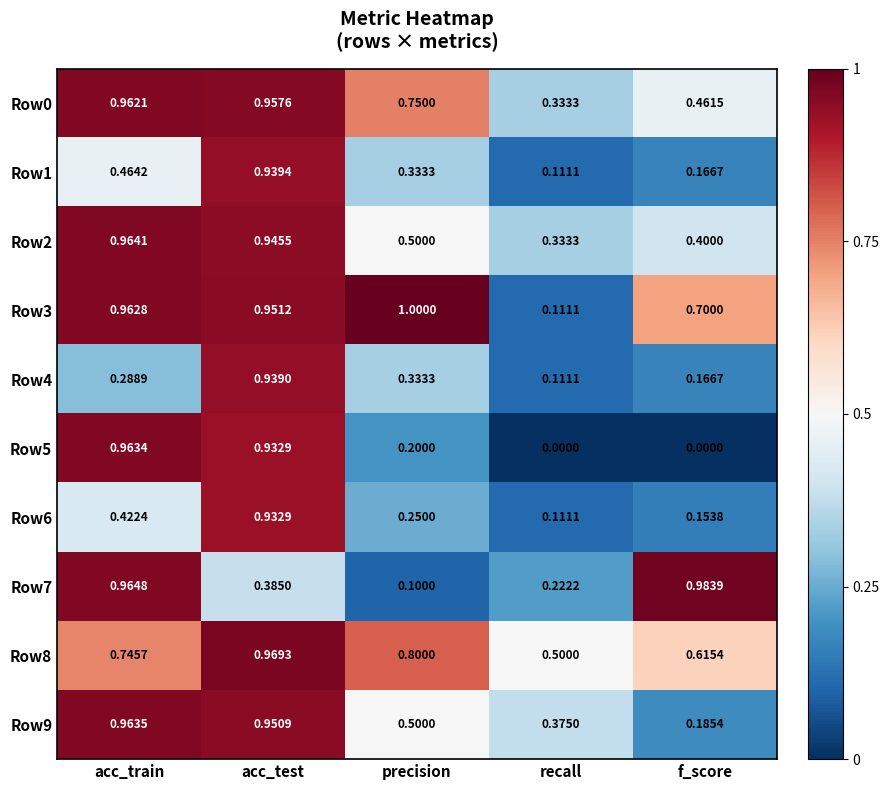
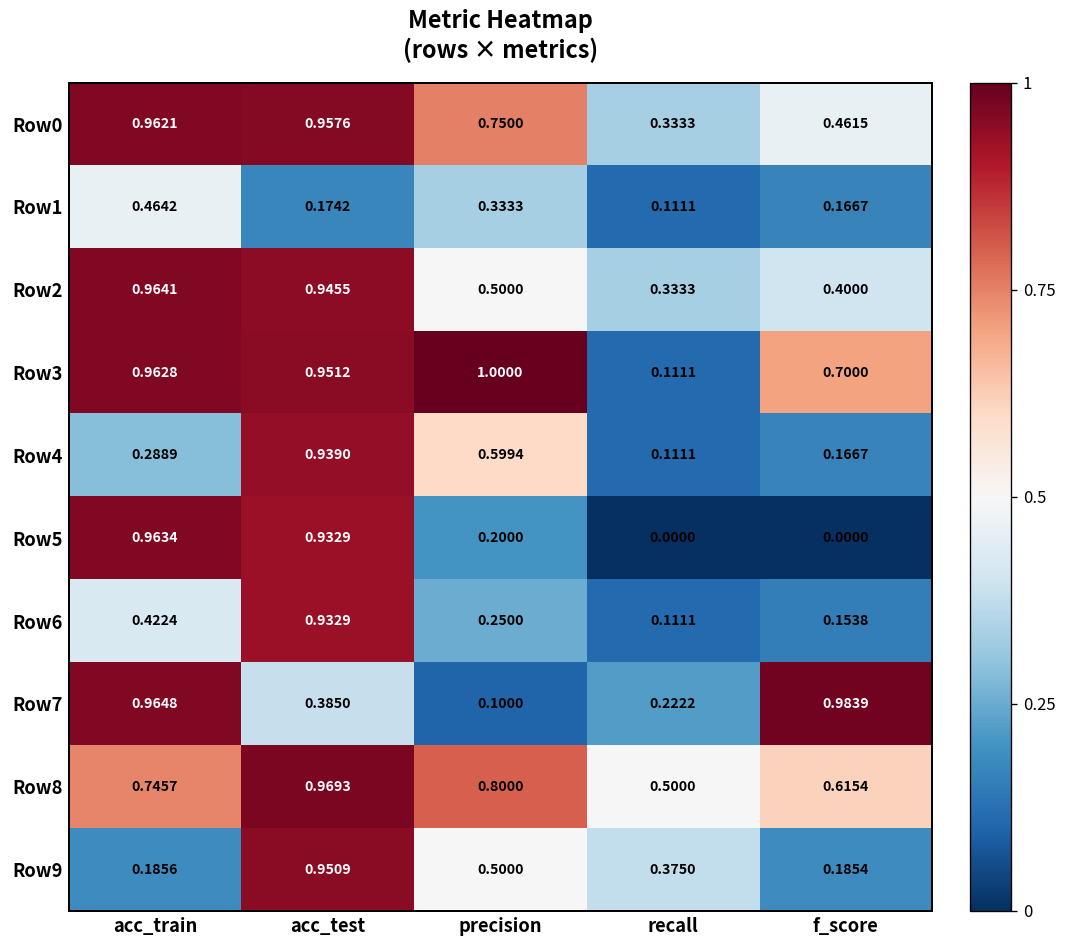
  {
    "Row0": {
      "acc_train": 0.9621,
      "acc_test": 0.9576,
      "precision": 0.7500,
      "recall": 0.3333,
      "f_score": 0.4615
    },
    "Row1": {
      "acc_train": 0.4642,
-     "acc_test": 0.9394,
+     "acc_test": 0.1742,
      "precision": 0.3333,
      "recall": 0.1111,
      "f_score": 0.1667
    },
    "Row2": {
      "acc_train": 0.9641,
      "acc_test": 0.9455,
      "precision": 0.5000,
      "recall": 0.3333,
      "f_score": 0.4000
    },
    "Row3": {
      "acc_train": 0.9628,
      "acc_test": 0.9512,
      "precision": 1.0000,
      "recall": 0.1111,
      "f_score": 0.7000
    },
    "Row4": {
      "acc_train": 0.2889,
      "acc_test": 0.9390,
-     "precision": 0.3333,
+     "precision": 0.5994,
      "recall": 0.1111,
      "f_score": 0.1667
    },
    "Row5": {
      "acc_train": 0.9634,
      "acc_test": 0.9329,
      "precision": 0.2000,
      "recall": 0.0000,
      "f_score": 0.0000
    },
    "Row6": {
      "acc_train": 0.4224,
      "acc_test": 0.9329,
      "precision": 0.2500,
      "recall": 0.1111,
      "f_score": 0.1538
    },
    "Row7": {
      "acc_train": 0.9648,
      "acc_test": 0.3850,
      "precision": 0.1000,
      "recall": 0.2222,
      "f_score": 0.9839
    },
    "Row8": {
      "acc_train": 0.7457,
      "acc_test": 0.9693,
      "precision": 0.8000,
      "recall": 0.5000,
      "f_score": 0.6154
    },
    "Row9": {
-     "acc_train": 0.9635,
+     "acc_train": 0.1856,
      "acc_test": 0.9509,
      "precision": 0.5000,
      "recall": 0.3750,
      "f_score": 0.1854
    }
  }
